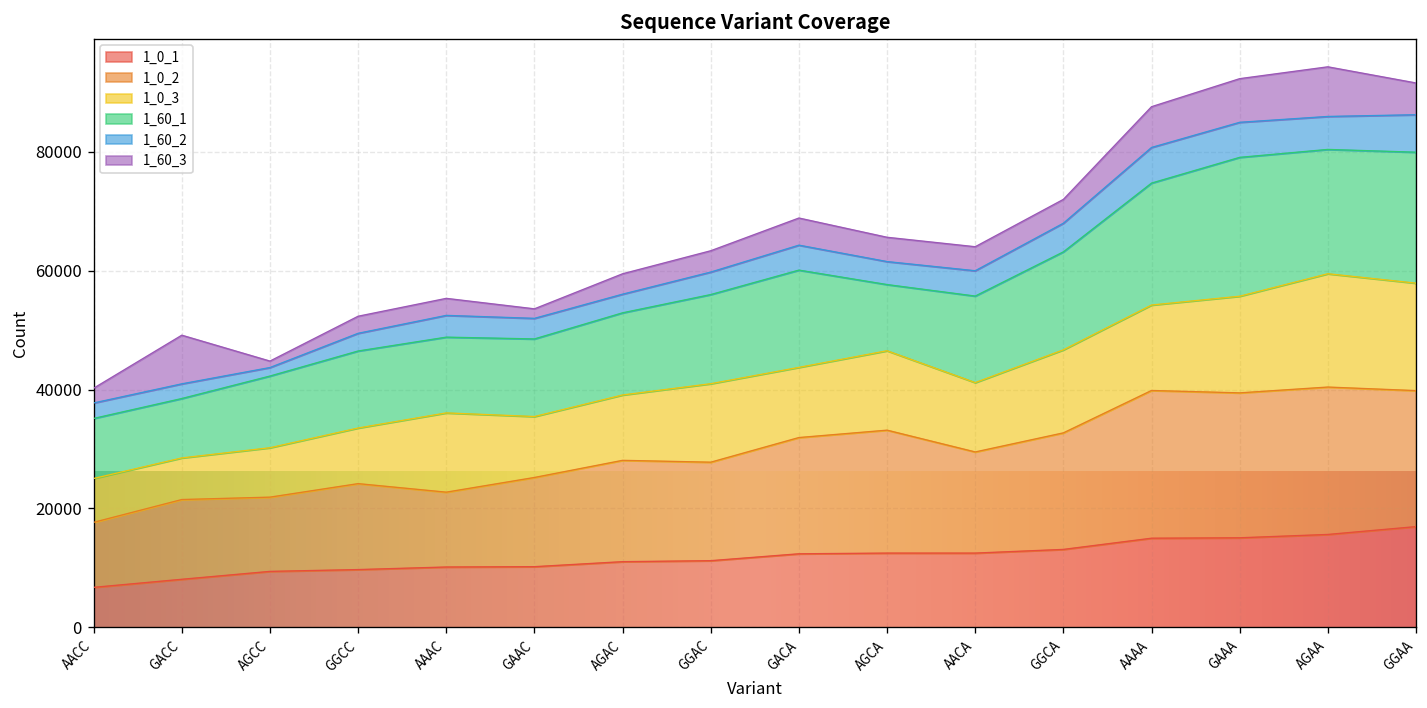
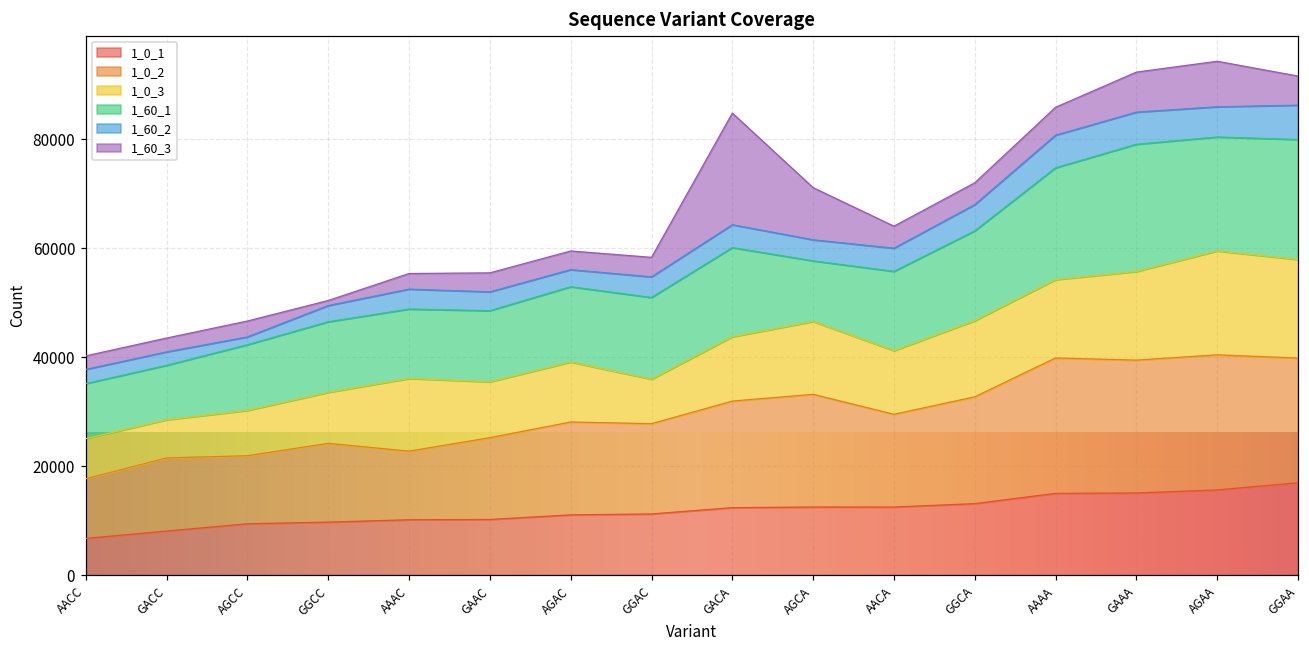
  {
    "1_0_3": {
      "AACC": 7000,
      "GACC": 7000,
      "AGCC": 8000,
      "GGCC": 9000,
      "AAAC": 13000,
      "GAAC": 10000,
      "AGAC": 11000,
-     "GGAC": 13000,
+     "GGAC": 8000,
      "GACA": 12000,
      "AGCA": 13000,
      "AACA": 12000,
      "GGCA": 14000,
      "AAAA": 14000,
      "GAAA": 16000,
      "AGAA": 19000,
      "GGAA": 18000
    },
    "1_60_1": {
      "AACC": 10000,
      "GACC": 10000,
      "AGCC": 12000,
      "GGCC": 13000,
      "AAAC": 13000,
      "GAAC": 13000,
      "AGAC": 14000,
      "GGAC": 15000,
      "GACA": 16000,
      "AGCA": 11000,
      "AACA": 15000,
      "GGCA": 16000,
      "AAAA": 21000,
      "GAAA": 23000,
      "AGAA": 21000,
      "GGAA": 22000
    },
    "1_60_2": {
      "AACC": 3000,
      "GACC": 2000,
      "AGCC": 1000,
      "GGCC": 3000,
      "AAAC": 4000,
      "GAAC": 3000,
      "AGAC": 3000,
      "GGAC": 4000,
      "GACA": 4000,
      "AGCA": 4000,
      "AACA": 4000,
      "GGCA": 5000,
      "AAAA": 6000,
      "GAAA": 6000,
      "AGAA": 6000,
      "GGAA": 6000
    },
    "1_60_3": {
      "AACC": 2000,
-     "GACC": 8000,
-     "AGCC": 1000,
-     "GGCC": 3000,
+     "GACC": 3000,
+     "AGCC": 3000,
+     "GGCC": 1000,
      "AAAC": 3000,
-     "GAAC": 2000,
+     "GAAC": 3000,
      "AGAC": 3000,
      "GGAC": 4000,
-     "GACA": 5000,
-     "AGCA": 4000,
+     "GACA": 20000,
+     "AGCA": 10000,
      "AACA": 4000,
      "GGCA": 4000,
-     "AAAA": 7000,
+     "AAAA": 5000,
      "GAAA": 7000,
      "AGAA": 8000,
      "GGAA": 5000
    }
  }
